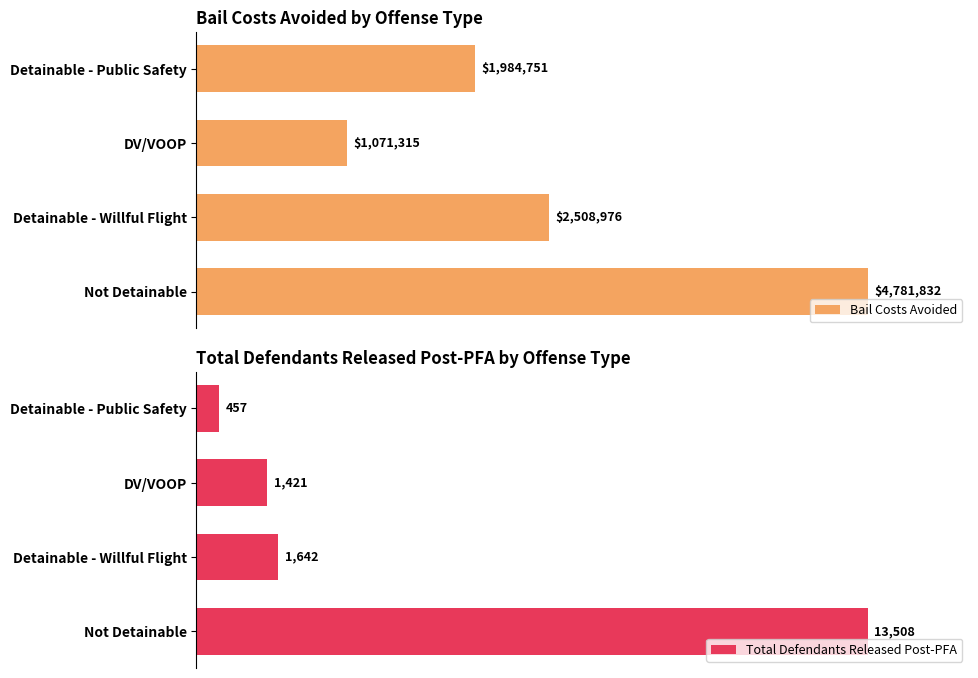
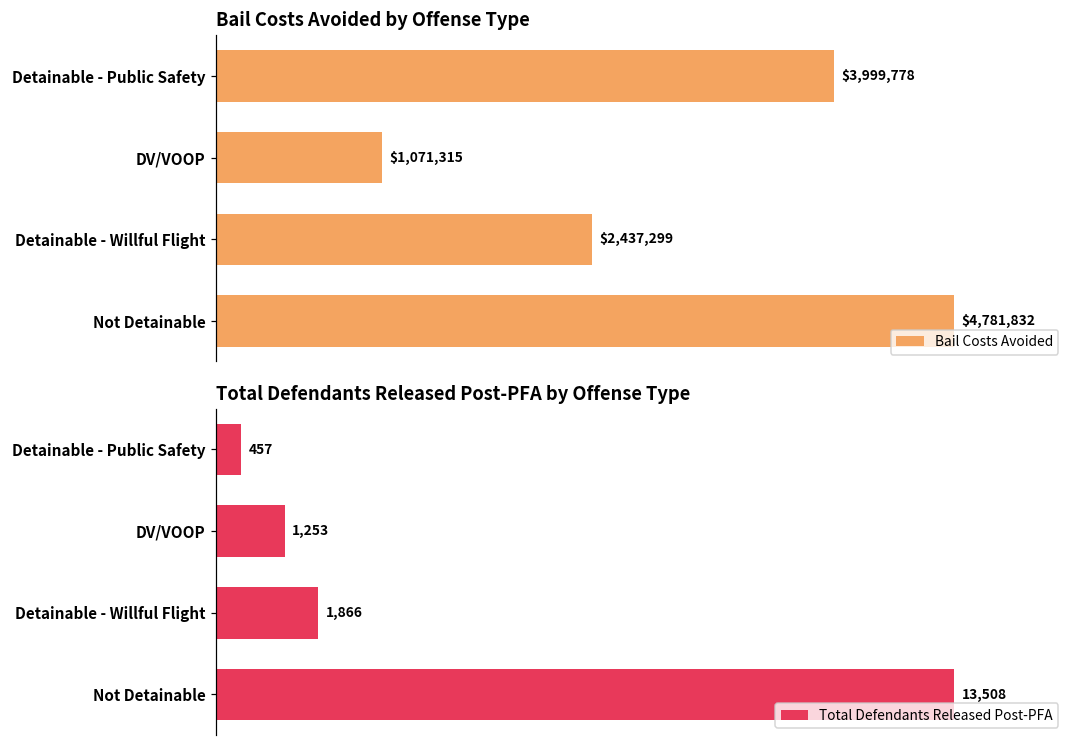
  {
    "Bail Costs Avoided by Offense Type": {
-     "Detainable - Public Safety": "$1,984,751",
-     "Detainable - Willful Flight": "$2,508,976"
+     "Detainable - Public Safety": "$3,999,778",
+     "Detainable - Willful Flight": "$2,437,299"
    },
    "Total Defendants Released Post-PFA by Offense Type": {
-     "DV/VOOP": "1,421",
-     "Detainable - Willful Flight": "1,642"
+     "DV/VOOP": "1,253",
+     "Detainable - Willful Flight": "1,866"
    }
  }
